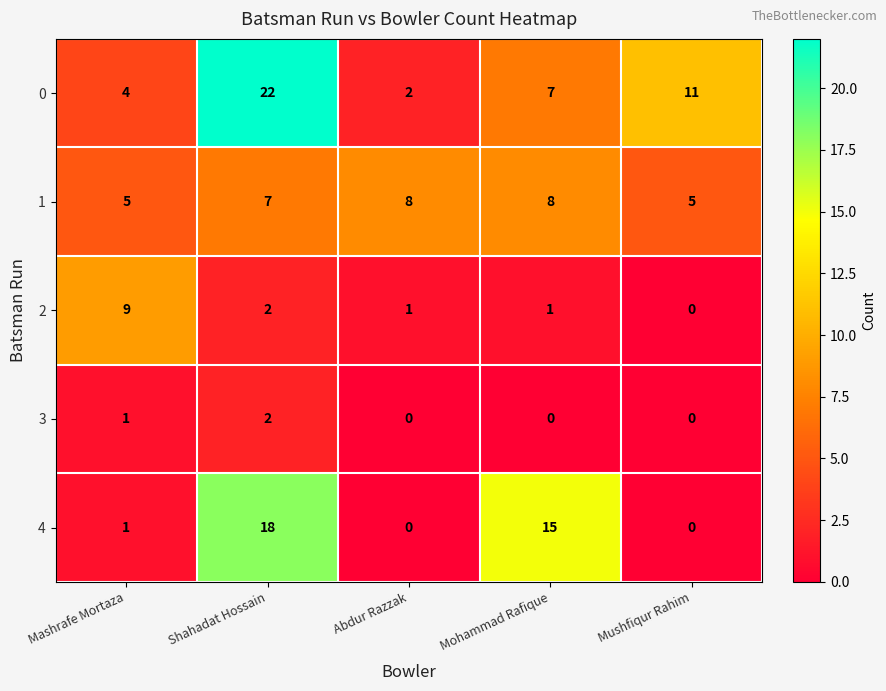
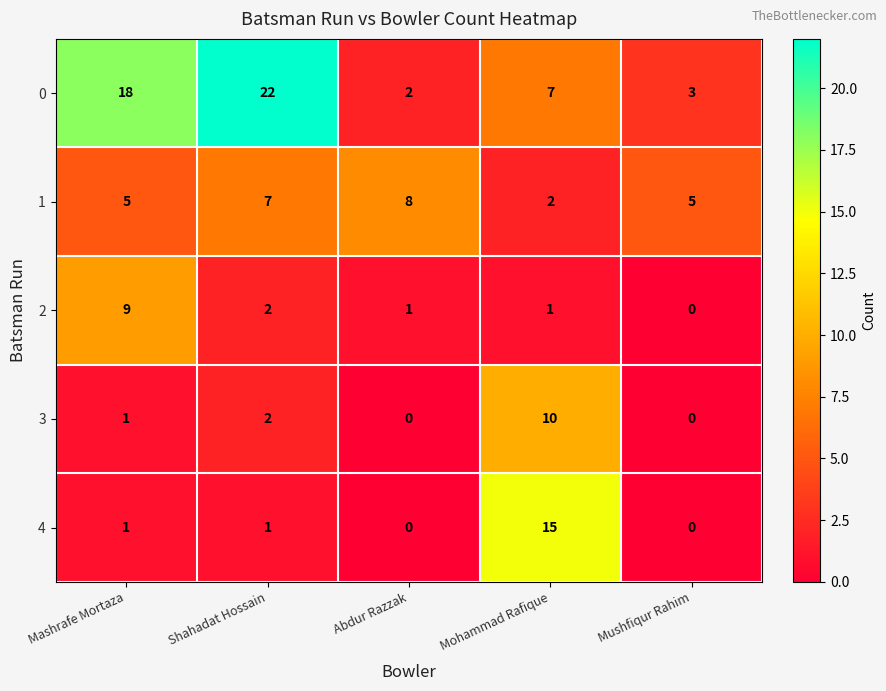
  {
    "0": {
-     "Mashrafe Mortaza": 4,
+     "Mashrafe Mortaza": 18,
      "Shahadat Hossain": 22,
      "Abdur Razzak": 2,
      "Mohammad Rafique": 7,
-     "Mushfiqur Rahim": 11
+     "Mushfiqur Rahim": 3
    },
    "1": {
      "Mashrafe Mortaza": 5,
      "Shahadat Hossain": 7,
      "Abdur Razzak": 8,
-     "Mohammad Rafique": 8,
+     "Mohammad Rafique": 2,
      "Mushfiqur Rahim": 5
    },
    "2": {
      "Mashrafe Mortaza": 9,
      "Shahadat Hossain": 2,
      "Abdur Razzak": 1,
      "Mohammad Rafique": 1,
      "Mushfiqur Rahim": 0
    },
    "3": {
      "Mashrafe Mortaza": 1,
      "Shahadat Hossain": 2,
      "Abdur Razzak": 0,
-     "Mohammad Rafique": 0,
+     "Mohammad Rafique": 10,
      "Mushfiqur Rahim": 0
    },
    "4": {
      "Mashrafe Mortaza": 1,
-     "Shahadat Hossain": 18,
+     "Shahadat Hossain": 1,
      "Abdur Razzak": 0,
      "Mohammad Rafique": 15,
      "Mushfiqur Rahim": 0
    }
  }
